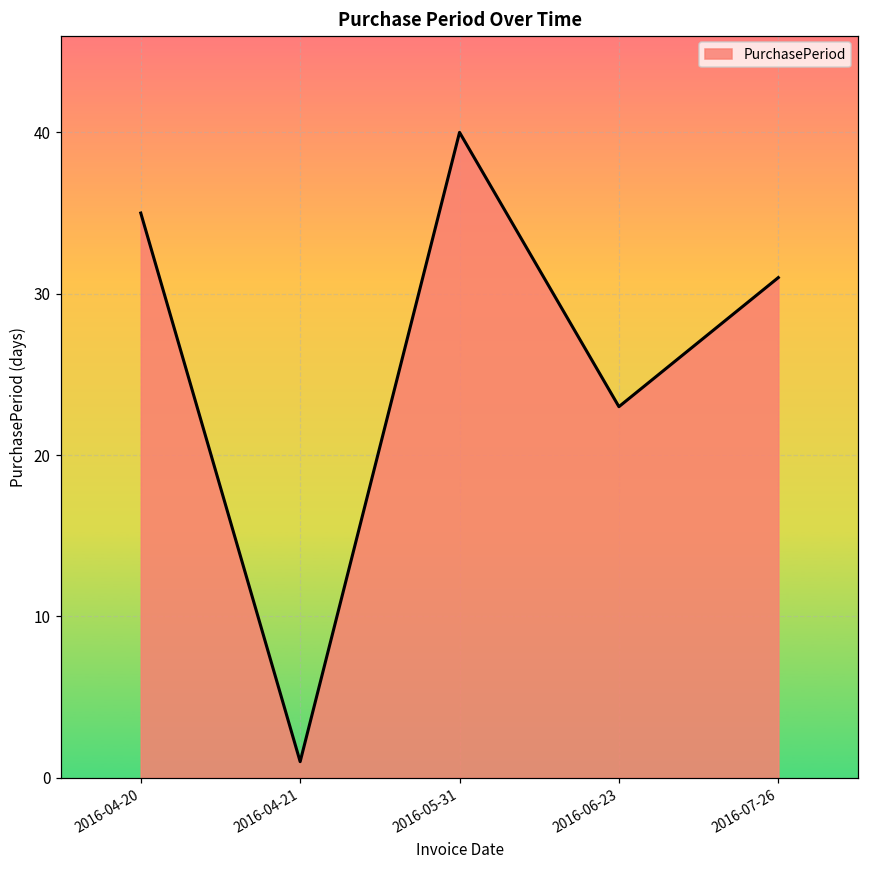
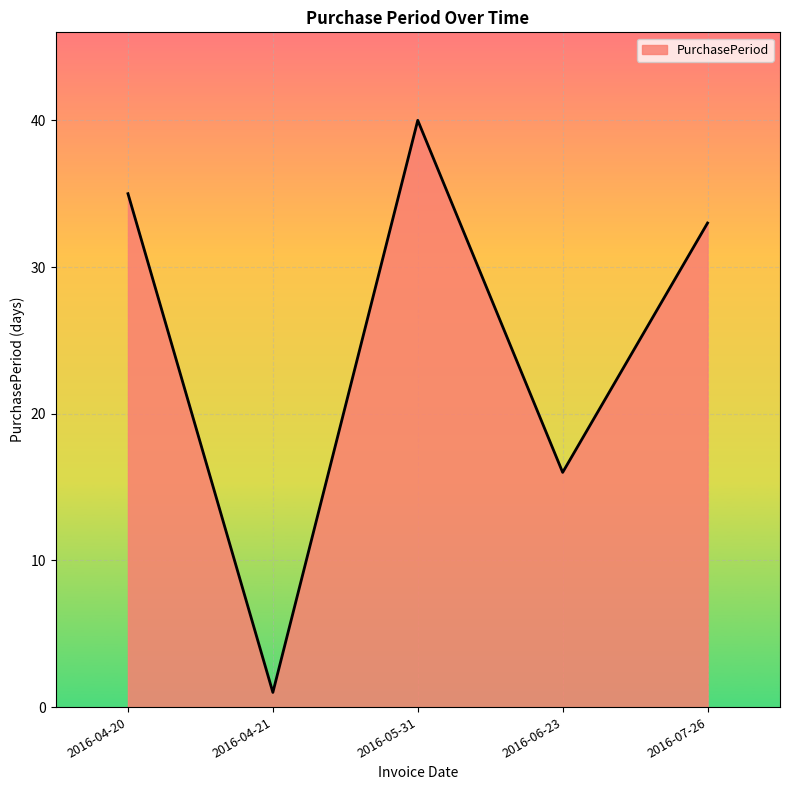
  {
    "2016-04-20": 35,
    "2016-04-21": 1,
    "2016-05-31": 40,
-   "2016-06-23": 23,
-   "2016-07-26": 31
+   "2016-06-23": 16,
+   "2016-07-26": 33
  }
